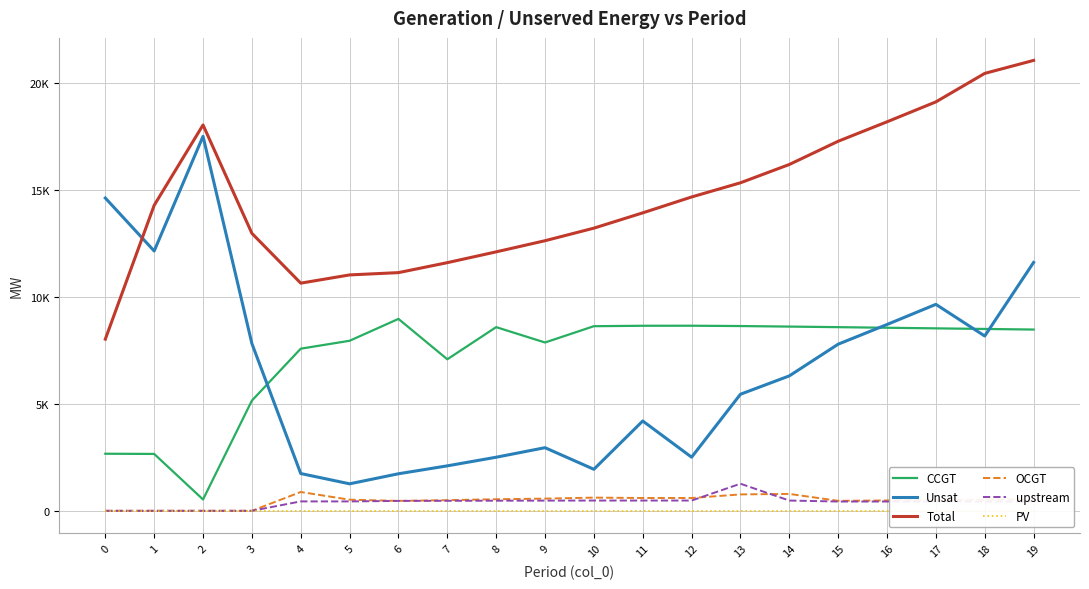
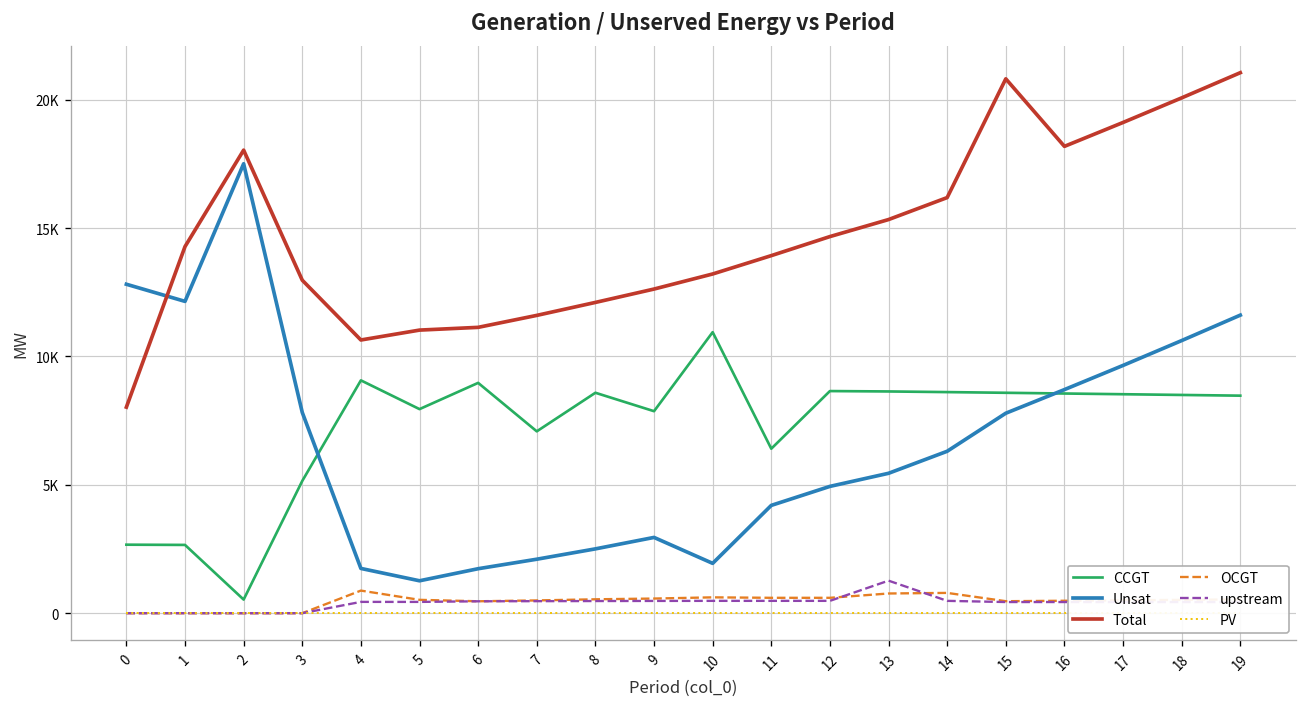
  {
    "CCGT": {
      "0": 2700,
      "1": 2700,
      "2": 500,
      "3": 5200,
-     "4": 7600,
+     "4": 9100,
      "5": 7900,
      "6": 9000,
      "7": 7100,
      "8": 8600,
      "9": 7900,
-     "10": 8600,
-     "11": 8700,
+     "10": 10900,
+     "11": 6400,
      "12": 8700,
      "13": 8600,
      "14": 8600,
      "15": 8600,
      "16": 8600,
      "17": 8500,
      "18": 8500,
      "19": 8500
    },
    "Unsat": {
-     "0": 14600,
+     "0": 12800,
      "1": 12100,
      "2": 17500,
      "3": 7800,
      "4": 1700,
      "5": 1300,
      "6": 1700,
      "7": 2100,
      "8": 2500,
      "9": 3000,
      "10": 1900,
      "11": 4200,
-     "12": 2500,
+     "12": 4900,
      "13": 5400,
      "14": 6300,
      "15": 7800,
      "16": 8700,
      "17": 9700,
-     "18": 8200,
+     "18": 10600,
      "19": 11600
    },
    "Total": {
      "0": 8000,
      "1": 14300,
      "2": 18000,
      "3": 13000,
      "4": 10600,
      "5": 11000,
      "6": 11100,
      "7": 11600,
      "8": 12100,
      "9": 12600,
      "10": 13200,
      "11": 13900,
      "12": 14700,
      "13": 15300,
      "14": 16200,
-     "15": 17300,
+     "15": 20800,
      "16": 18200,
      "17": 19100,
-     "18": 20400,
+     "18": 20100,
      "19": 21100
    },
    "OCGT": {
      "4": 900,
      "10": 600,
      "13": 800,
      "14": 800
    },
    "upstream": {
      "4": 400,
      "10": 500,
      "13": 1300,
      "14": 500
    },
    "PV": {
      "4": 0,
      "5": 0,
      "6": 0,
      "7": 0,
      "8": 0,
      "9": 0,
      "10": 0,
      "11": 0,
      "12": 0,
      "13": 0,
      "14": 0,
      "15": 0,
      "16": 0
    }
  }
